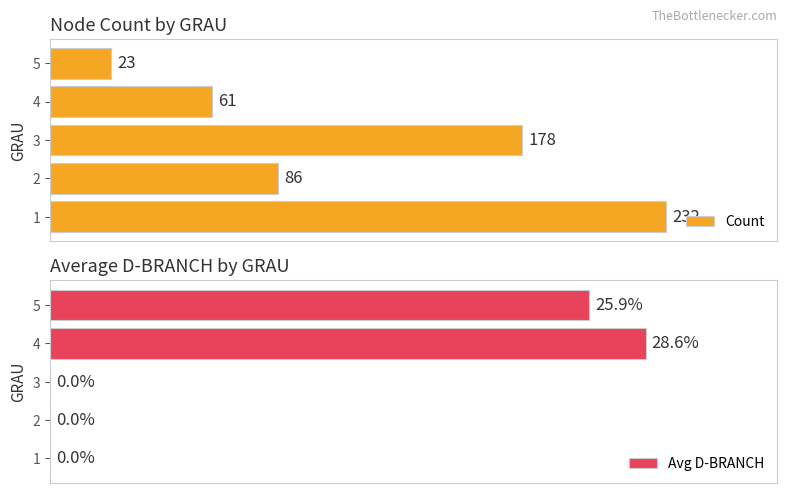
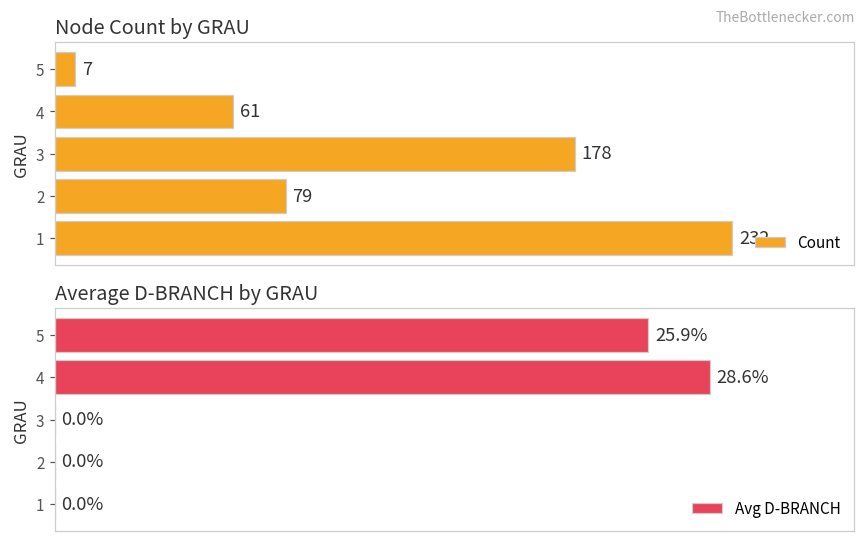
  {
    "Node Count by GRAU": {
-     "5": "23",
+     "5": "7",
      "4": "61",
      "3": "178",
-     "2": "86"
+     "2": "79"
    },
    "Average D-BRANCH by GRAU": {
      "5": "25.9%",
      "4": "28.6%",
      "3": "0.0%",
      "2": "0.0%",
      "1": "0.0%"
    }
  }
